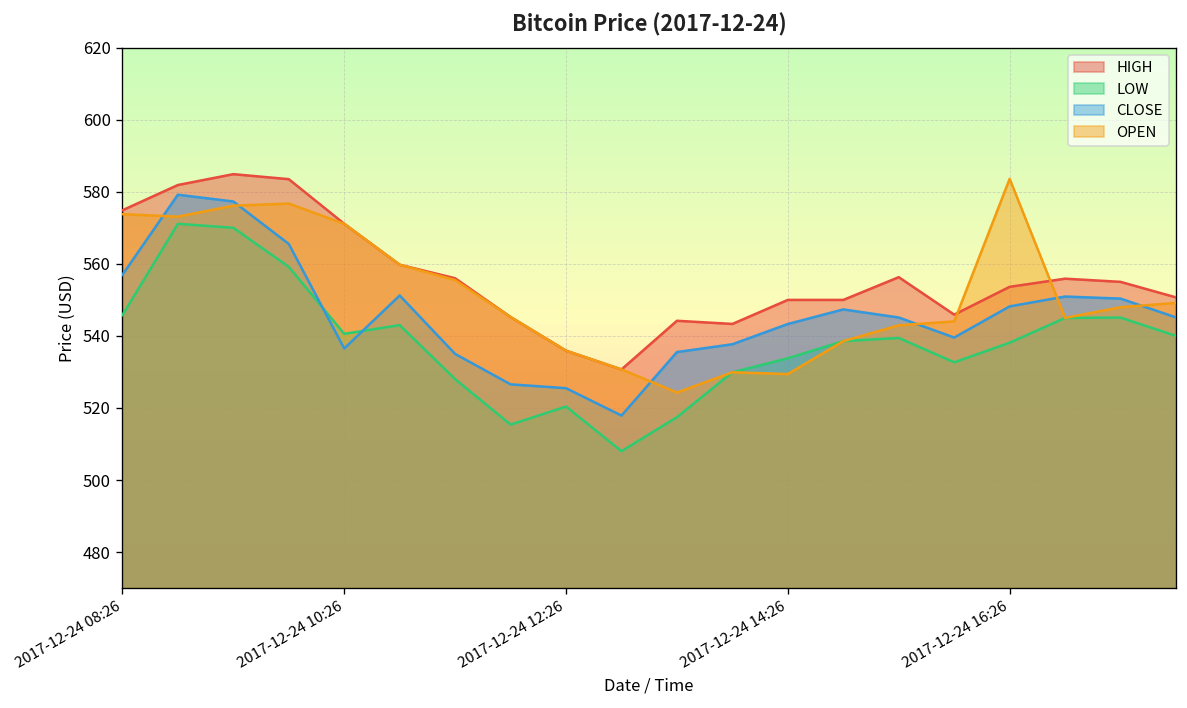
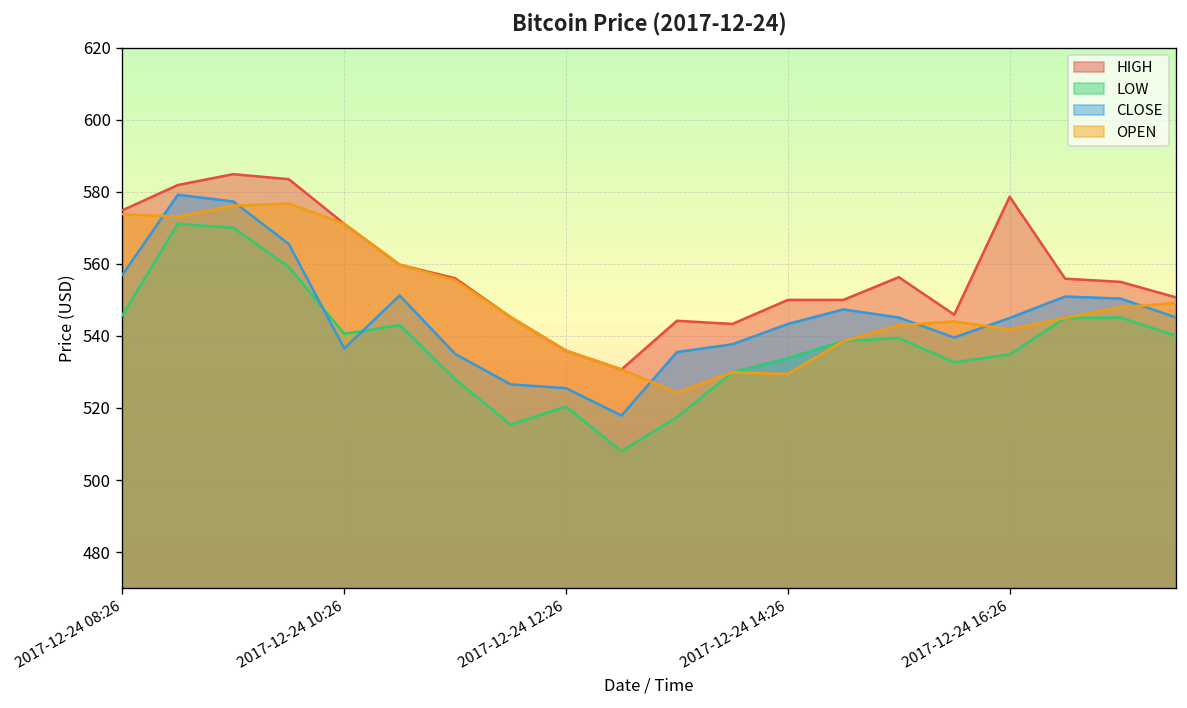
  {
    "HIGH": {
      "2017-12-24 08:26": 575,
      "2017-12-24 14:26": 550,
-     "2017-12-24 16:26": 554
+     "2017-12-24 16:26": 579
    },
    "LOW": {
      "2017-12-24 08:26": 546,
      "2017-12-24 10:26": 541,
      "2017-12-24 12:26": 520,
      "2017-12-24 14:26": 534,
-     "2017-12-24 16:26": 538
+     "2017-12-24 16:26": 535
    },
    "CLOSE": {
      "2017-12-24 08:26": 557,
      "2017-12-24 10:26": 537,
      "2017-12-24 12:26": 525,
      "2017-12-24 14:26": 543,
-     "2017-12-24 16:26": 548
+     "2017-12-24 16:26": 545
    },
    "OPEN": {
      "2017-12-24 08:26": 574,
      "2017-12-24 14:26": 529,
-     "2017-12-24 16:26": 584
+     "2017-12-24 16:26": 542
    }
  }
